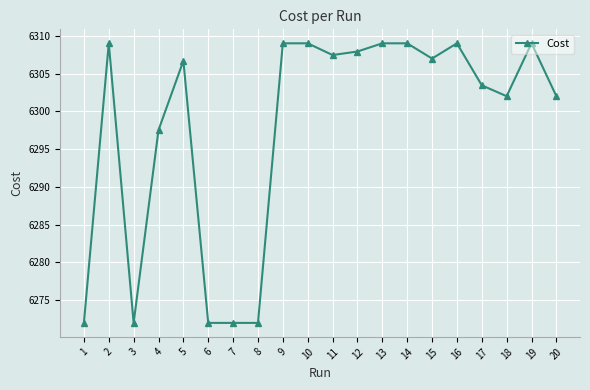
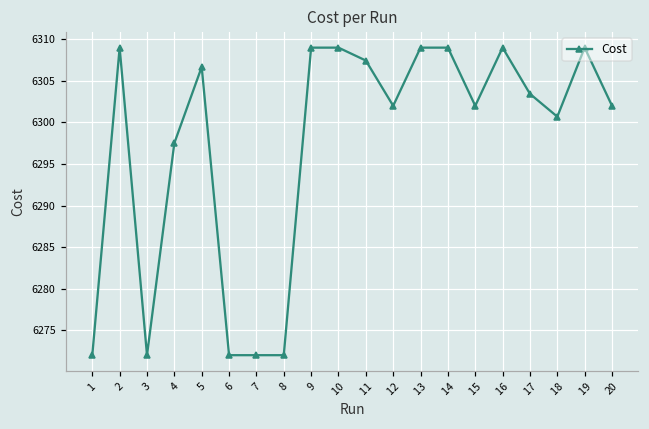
  {
    "1": 6272,
    "2": 6309,
    "3": 6272,
    "4": 6298,
    "5": 6307,
    "6": 6272,
    "7": 6272,
    "8": 6272,
    "9": 6309,
    "10": 6309,
    "11": 6307,
-   "12": 6308,
+   "12": 6302,
    "13": 6309,
    "14": 6309,
-   "15": 6307,
+   "15": 6302,
    "16": 6309,
    "17": 6303,
-   "18": 6302,
+   "18": 6301,
    "20": 6302
  }
